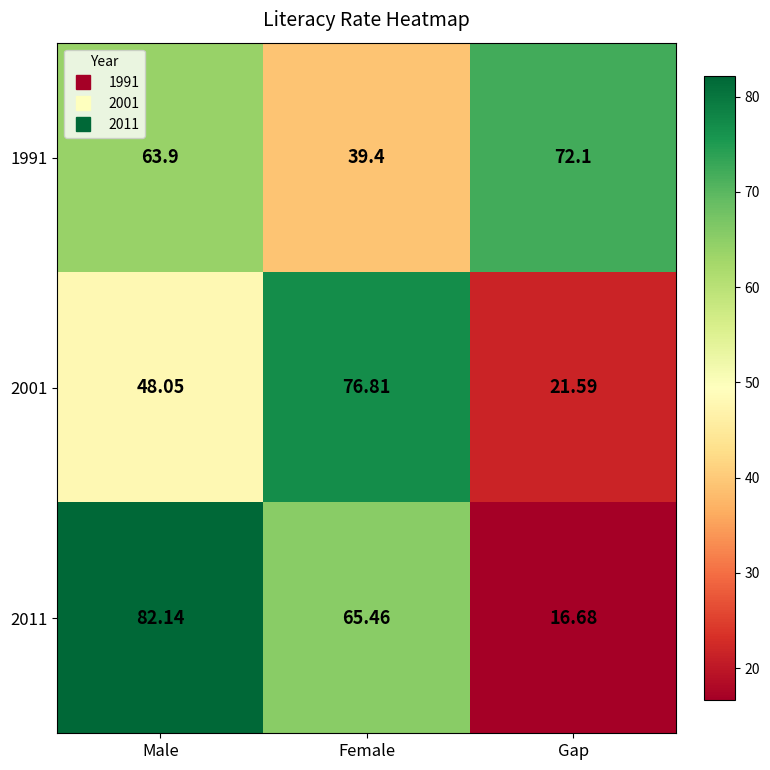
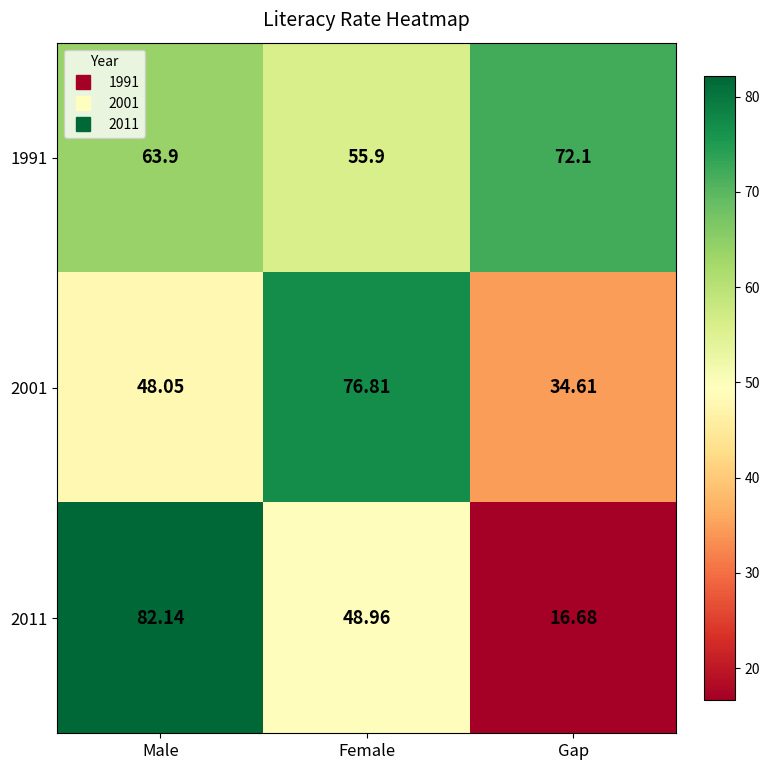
  {
    "1991": {
      "Male": 63.9,
-     "Female": 39.4,
+     "Female": 55.9,
      "Gap": 72.1
    },
    "2001": {
      "Male": 48.05,
      "Female": 76.81,
-     "Gap": 21.59
+     "Gap": 34.61
    },
    "2011": {
      "Male": 82.14,
-     "Female": 65.46,
+     "Female": 48.96,
      "Gap": 16.68
    }
  }
